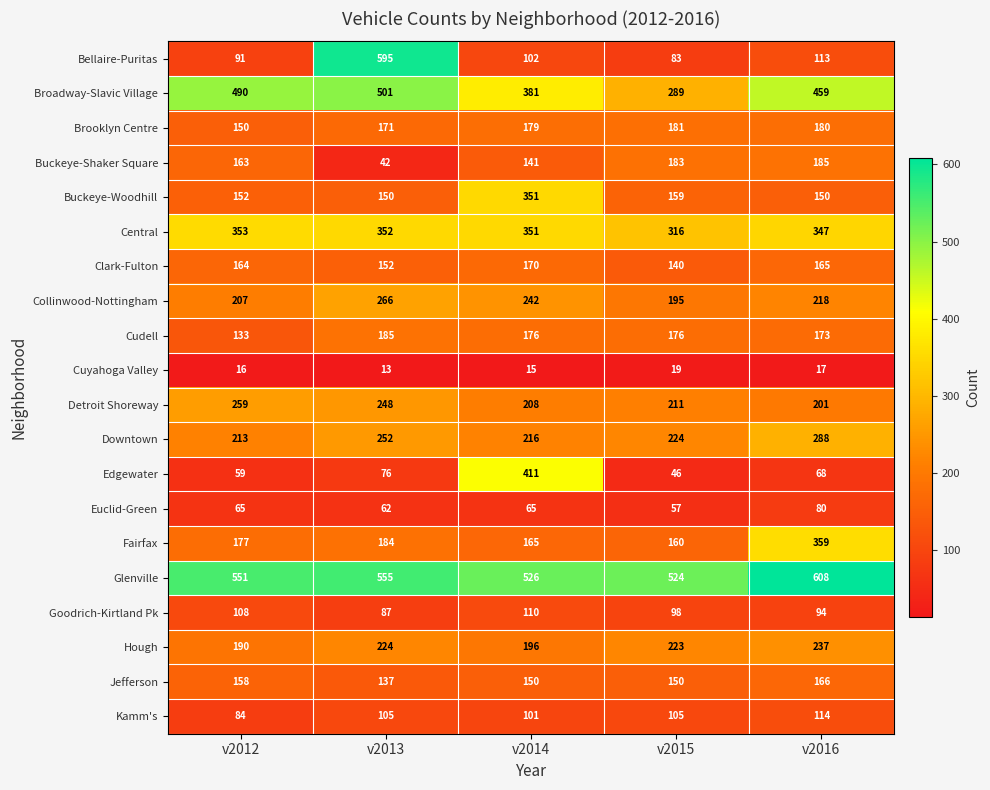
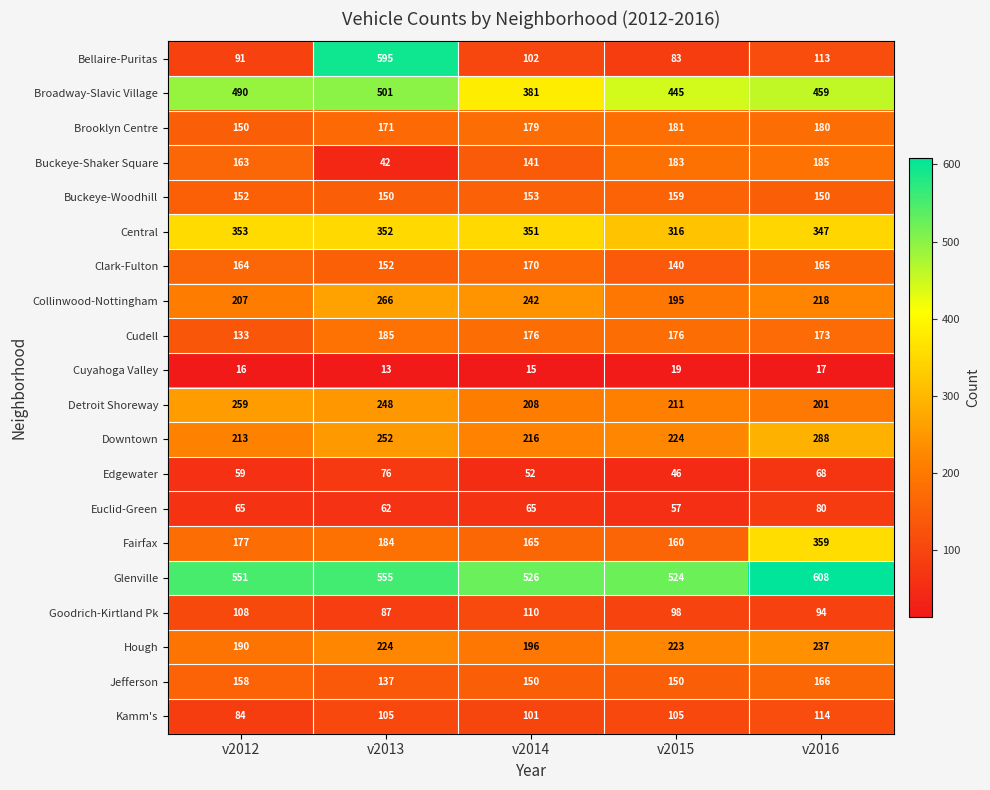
  {
    "Bellaire-Puritas": {
      "v2012": 91,
      "v2013": 595,
      "v2014": 102,
      "v2015": 83,
      "v2016": 113
    },
    "Broadway-Slavic Village": {
      "v2012": 490,
      "v2013": 501,
      "v2014": 381,
-     "v2015": 289,
+     "v2015": 445,
      "v2016": 459
    },
    "Brooklyn Centre": {
      "v2012": 150,
      "v2013": 171,
      "v2014": 179,
      "v2015": 181,
      "v2016": 180
    },
    "Buckeye-Shaker Square": {
      "v2012": 163,
      "v2013": 42,
      "v2014": 141,
      "v2015": 183,
      "v2016": 185
    },
    "Buckeye-Woodhill": {
      "v2012": 152,
      "v2013": 150,
-     "v2014": 351,
+     "v2014": 153,
      "v2015": 159,
      "v2016": 150
    },
    "Central": {
      "v2012": 353,
      "v2013": 352,
      "v2014": 351,
      "v2015": 316,
      "v2016": 347
    },
    "Clark-Fulton": {
      "v2012": 164,
      "v2013": 152,
      "v2014": 170,
      "v2015": 140,
      "v2016": 165
    },
    "Collinwood-Nottingham": {
      "v2012": 207,
      "v2013": 266,
      "v2014": 242,
      "v2015": 195,
      "v2016": 218
    },
    "Cudell": {
      "v2012": 133,
      "v2013": 185,
      "v2014": 176,
      "v2015": 176,
      "v2016": 173
    },
    "Cuyahoga Valley": {
      "v2012": 16,
      "v2013": 13,
      "v2014": 15,
      "v2015": 19,
      "v2016": 17
    },
    "Detroit Shoreway": {
      "v2012": 259,
      "v2013": 248,
      "v2014": 208,
      "v2015": 211,
      "v2016": 201
    },
    "Downtown": {
      "v2012": 213,
      "v2013": 252,
      "v2014": 216,
      "v2015": 224,
      "v2016": 288
    },
    "Edgewater": {
      "v2012": 59,
      "v2013": 76,
-     "v2014": 411,
+     "v2014": 52,
      "v2015": 46,
      "v2016": 68
    },
    "Euclid-Green": {
      "v2012": 65,
      "v2013": 62,
      "v2014": 65,
      "v2015": 57,
      "v2016": 80
    },
    "Fairfax": {
      "v2012": 177,
      "v2013": 184,
      "v2014": 165,
      "v2015": 160,
      "v2016": 359
    },
    "Glenville": {
      "v2012": 551,
      "v2013": 555,
      "v2014": 526,
      "v2015": 524,
      "v2016": 608
    },
    "Goodrich-Kirtland Pk": {
      "v2012": 108,
      "v2013": 87,
      "v2014": 110,
      "v2015": 98,
      "v2016": 94
    },
    "Hough": {
      "v2012": 190,
      "v2013": 224,
      "v2014": 196,
      "v2015": 223,
      "v2016": 237
    },
    "Jefferson": {
      "v2012": 158,
      "v2013": 137,
      "v2014": 150,
      "v2015": 150,
      "v2016": 166
    },
    "Kamm's": {
      "v2012": 84,
      "v2013": 105,
      "v2014": 101,
      "v2015": 105,
      "v2016": 114
    }
  }
